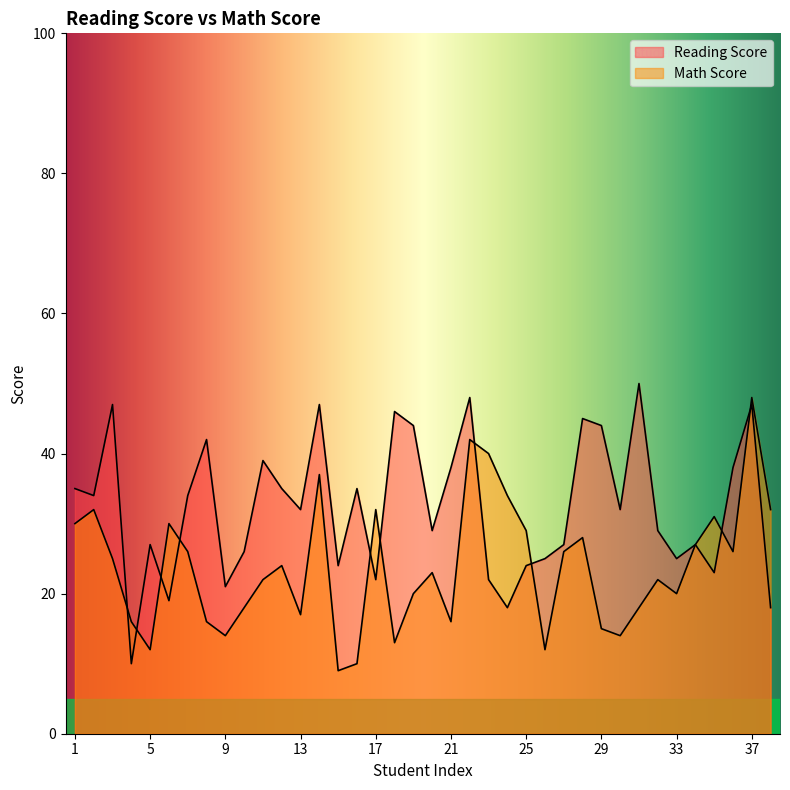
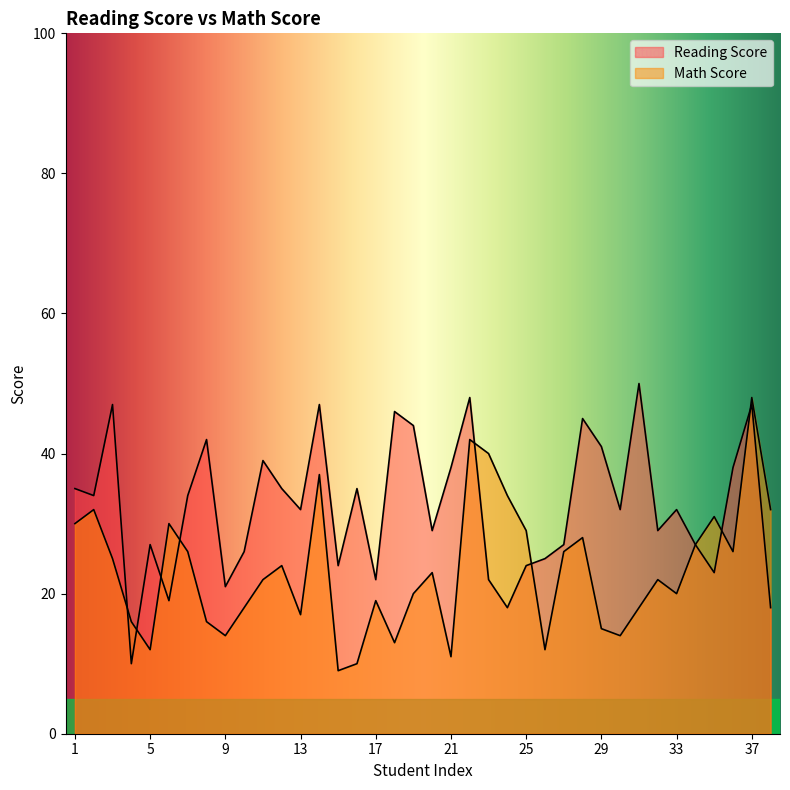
  {
    "Reading Score": {
      "1": 35,
      "5": 27,
      "9": 21,
      "13": 32,
      "17": 22,
      "21": 38,
      "25": 24,
-     "29": 44,
-     "33": 25,
+     "29": 41,
+     "33": 32,
      "37": 47
    },
    "Math Score": {
      "1": 30,
      "5": 12,
      "9": 14,
      "13": 17,
-     "17": 32,
-     "21": 16,
+     "17": 19,
+     "21": 11,
      "25": 29,
      "29": 15,
      "33": 20,
      "37": 48
    }
  }
